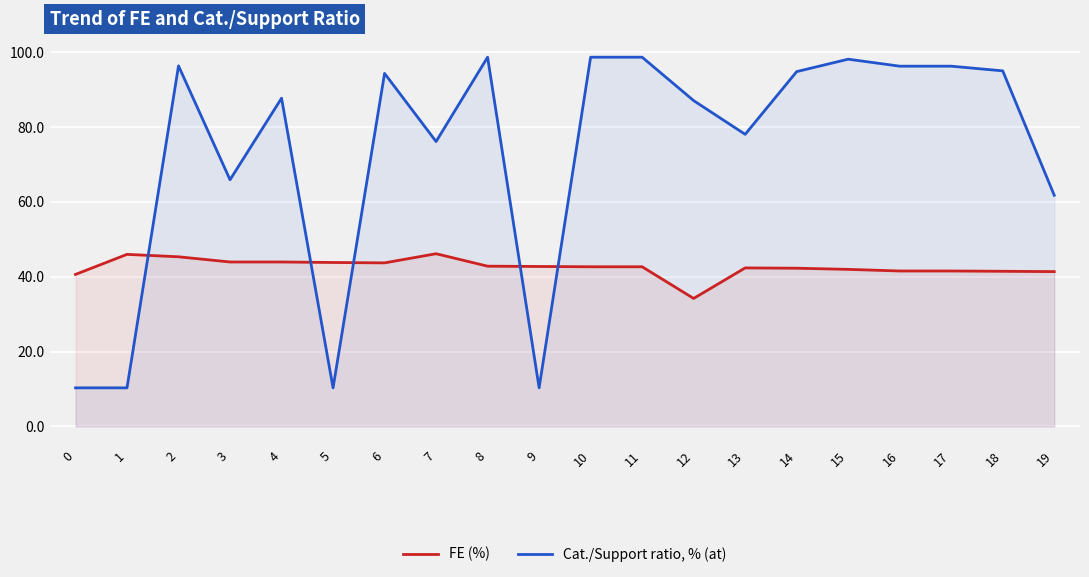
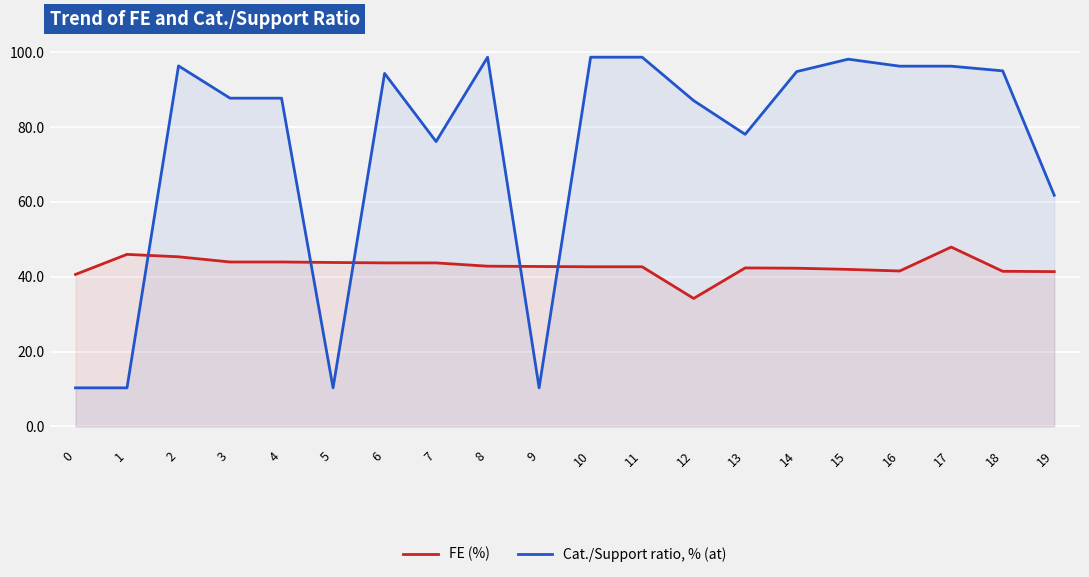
  {
    "FE (%)": {
      "0": 41,
      "1": 46,
      "2": 45,
      "3": 44,
      "4": 44,
      "5": 44,
      "6": 44,
-     "7": 46,
+     "7": 44,
      "8": 43,
      "9": 43,
      "10": 43,
      "11": 43,
      "12": 34,
      "13": 42,
      "14": 42,
      "15": 42,
      "16": 42,
-     "17": 42,
+     "17": 48,
      "18": 41,
      "19": 41
    },
    "Cat./Support ratio, % (at)": {
      "0": 10,
      "1": 10,
      "2": 96,
-     "3": 66,
+     "3": 88,
      "4": 88,
      "5": 10,
      "6": 94,
      "7": 76,
      "8": 99,
      "9": 10,
      "10": 99,
      "11": 99,
      "12": 87,
      "13": 78,
      "14": 95,
      "15": 98,
      "16": 96,
      "17": 96,
      "18": 95,
      "19": 62
    }
  }
